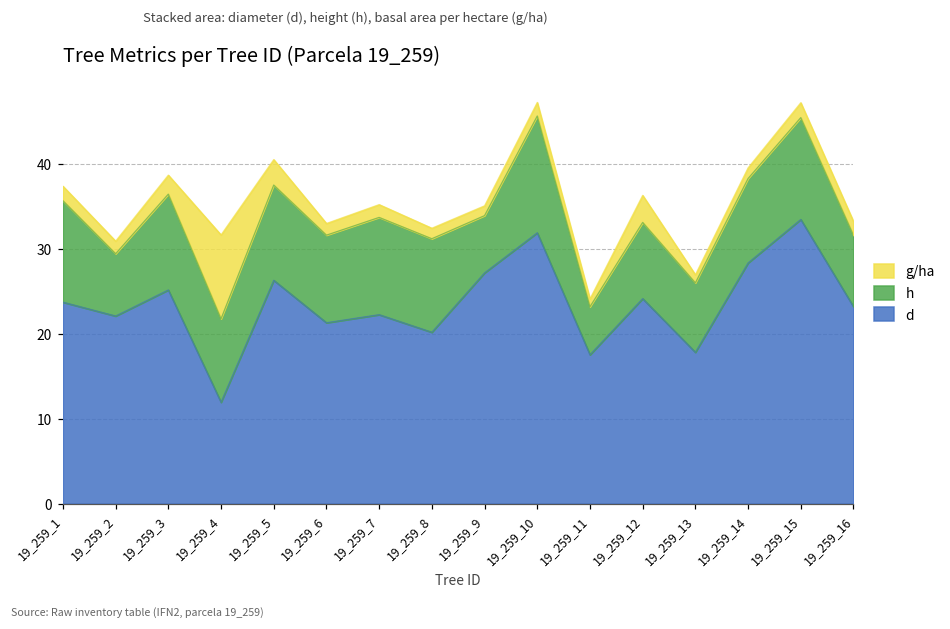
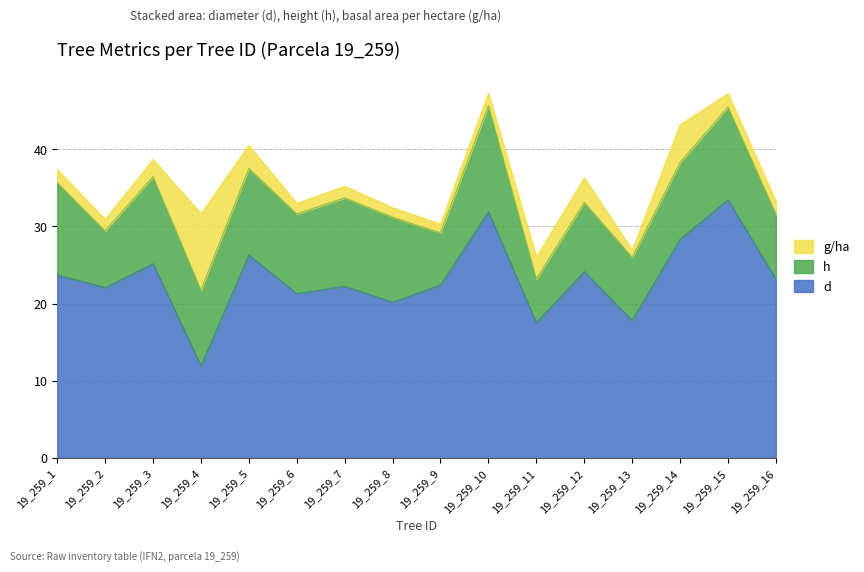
  {
    "d": {
      "19_259_1": 24,
      "19_259_2": 22,
      "19_259_3": 25,
      "19_259_4": 12,
      "19_259_5": 26,
      "19_259_6": 21,
      "19_259_7": 22,
      "19_259_8": 20,
-     "19_259_9": 27,
+     "19_259_9": 22,
      "19_259_10": 32,
      "19_259_11": 18,
      "19_259_12": 24,
      "19_259_13": 18,
      "19_259_14": 28,
      "19_259_15": 33,
      "19_259_16": 23
    },
    "h": {
      "19_259_1": 12,
      "19_259_2": 7,
      "19_259_3": 11,
      "19_259_4": 10,
      "19_259_5": 11,
      "19_259_6": 10,
      "19_259_7": 11,
      "19_259_8": 11,
      "19_259_9": 7,
      "19_259_10": 14,
      "19_259_11": 6,
      "19_259_12": 9,
      "19_259_13": 8,
      "19_259_14": 10,
      "19_259_15": 12,
      "19_259_16": 8
    },
    "g/ha": {
      "19_259_1": 2,
      "19_259_2": 1,
      "19_259_3": 2,
      "19_259_4": 10,
      "19_259_5": 3,
      "19_259_6": 1,
      "19_259_7": 2,
      "19_259_8": 1,
      "19_259_9": 1,
      "19_259_10": 2,
-     "19_259_11": 1,
+     "19_259_11": 3,
      "19_259_12": 3,
      "19_259_13": 1,
-     "19_259_14": 1,
+     "19_259_14": 5,
      "19_259_15": 2,
      "19_259_16": 2
    }
  }
